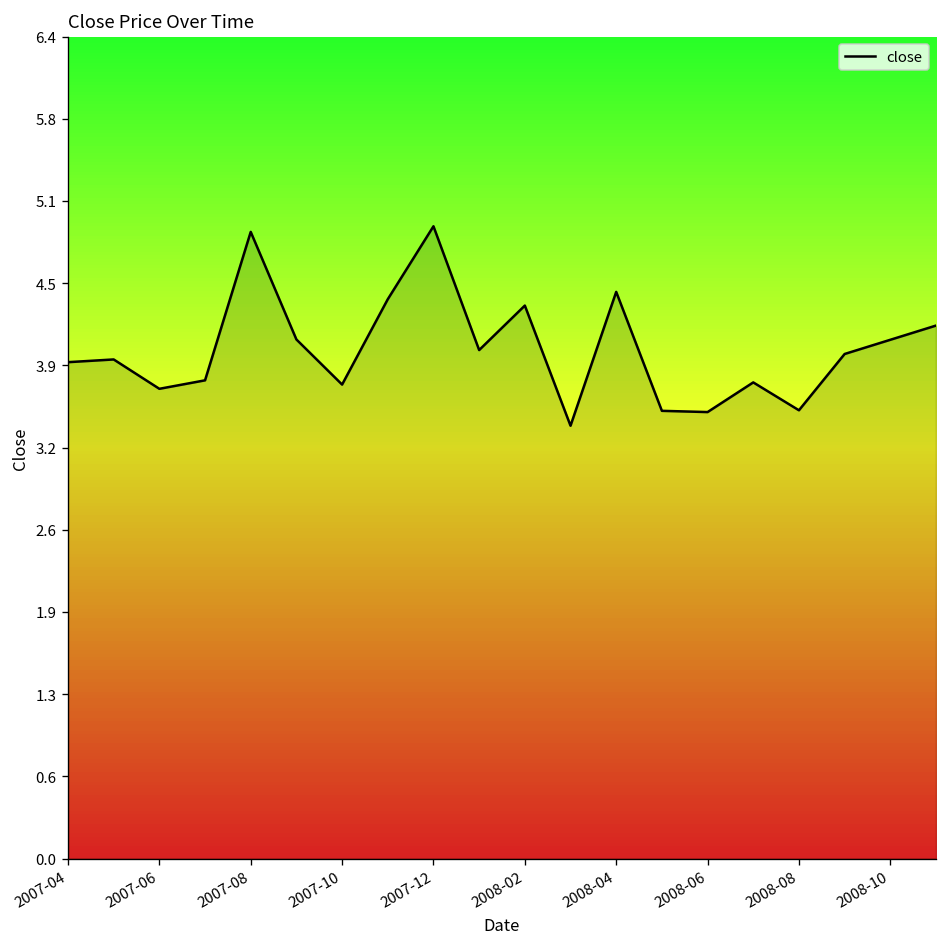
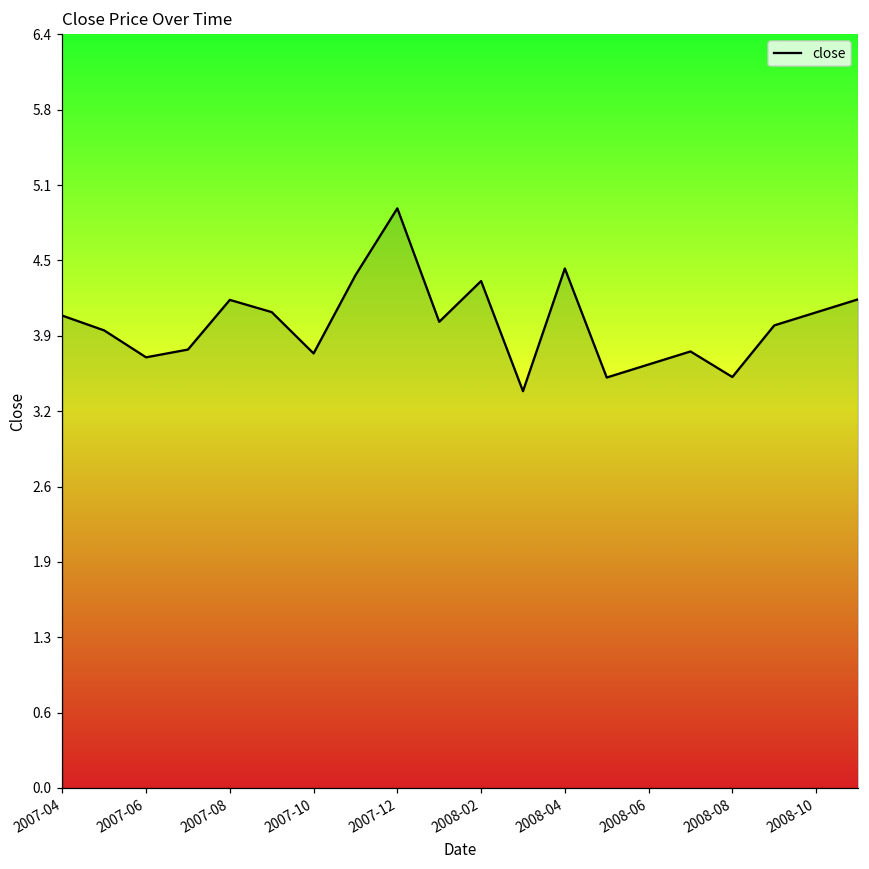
  {
-   "2007-04": 3.88,
+   "2007-04": 4.03,
    "2007-06": 3.67,
-   "2007-08": 4.90,
+   "2007-08": 4.16,
    "2007-10": 3.71,
    "2007-12": 4.94,
    "2008-02": 4.32,
    "2008-04": 4.43,
-   "2008-06": 3.49,
+   "2008-06": 3.61,
    "2008-08": 3.51,
    "2008-10": 4.06
  }
